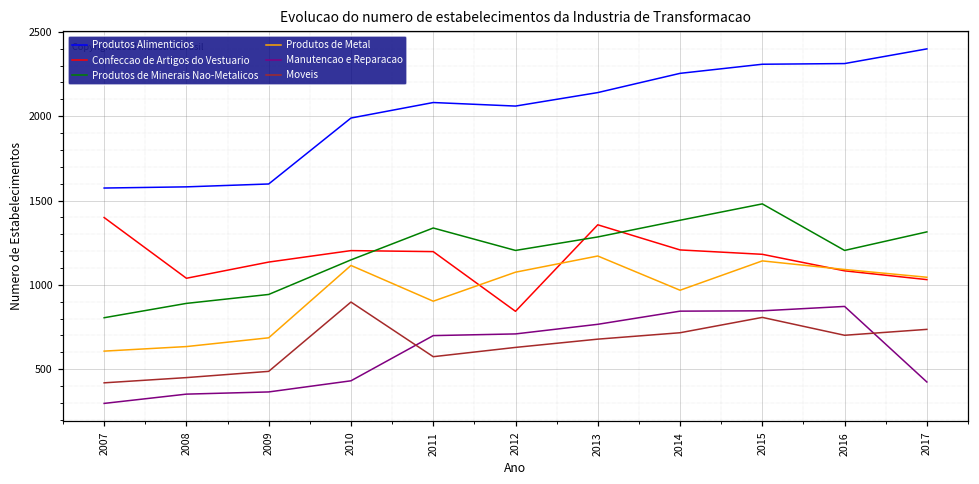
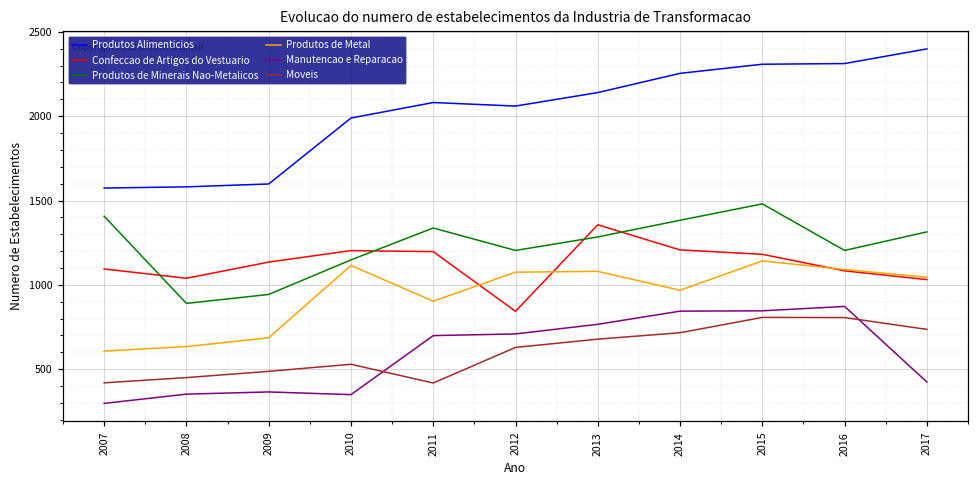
  {
    "Produtos Alimenticios": {
      "2007": 1570,
      "2008": 1580,
      "2009": 1600,
      "2010": 1990,
      "2011": 2080,
      "2012": 2060,
      "2013": 2140,
      "2014": 2250,
      "2015": 2310,
      "2016": 2310,
      "2017": 2400
    },
    "Confeccao de Artigos do Vestuario": {
-     "2007": 1400,
+     "2007": 1090,
      "2008": 1040,
      "2009": 1140,
      "2010": 1200,
      "2011": 1200,
      "2012": 840,
      "2013": 1360,
      "2014": 1210,
      "2015": 1180
    },
    "Produtos de Minerais Nao-Metalicos": {
-     "2007": 810,
+     "2007": 1410,
      "2008": 890,
      "2009": 940,
      "2010": 1150,
      "2011": 1340,
      "2012": 1200,
      "2013": 1280,
      "2014": 1380,
      "2015": 1480,
      "2016": 1200,
      "2017": 1310
    },
    "Produtos de Metal": {
      "2007": 610,
      "2008": 630,
      "2009": 690,
      "2010": 1120,
      "2011": 900,
      "2012": 1080,
-     "2013": 1170,
+     "2013": 1080,
      "2014": 970,
      "2015": 1140
    },
    "Manutencao e Reparacao": {
      "2007": 300,
      "2008": 350,
      "2009": 370,
-     "2010": 430,
+     "2010": 350,
      "2011": 700,
      "2012": 710,
      "2013": 770,
      "2014": 840,
      "2015": 850,
      "2016": 870,
      "2017": 420
    },
    "Moveis": {
      "2007": 420,
      "2008": 450,
      "2009": 490,
-     "2010": 900,
-     "2011": 570,
+     "2010": 530,
+     "2011": 420,
      "2012": 630,
      "2013": 680,
      "2014": 720,
      "2015": 810,
-     "2016": 700,
+     "2016": 810,
      "2017": 740
    }
  }
